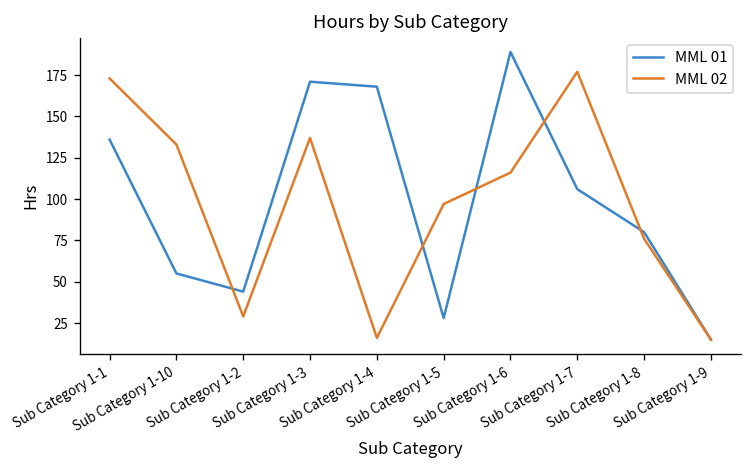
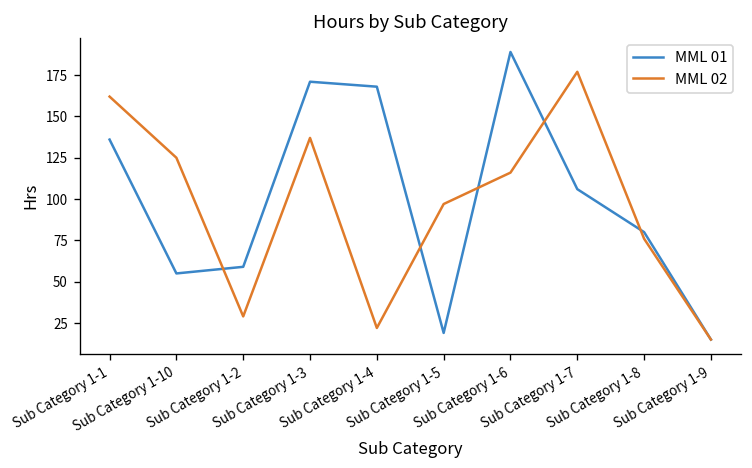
  {
    "MML 01": {
      "Sub Category 1-1": 136,
      "Sub Category 1-10": 55,
-     "Sub Category 1-2": 44,
+     "Sub Category 1-2": 59,
      "Sub Category 1-3": 171,
      "Sub Category 1-4": 168,
-     "Sub Category 1-5": 28,
+     "Sub Category 1-5": 19,
      "Sub Category 1-6": 189,
      "Sub Category 1-7": 106,
      "Sub Category 1-8": 80
    },
    "MML 02": {
-     "Sub Category 1-1": 173,
-     "Sub Category 1-10": 133,
+     "Sub Category 1-1": 162,
+     "Sub Category 1-10": 125,
      "Sub Category 1-2": 29,
      "Sub Category 1-3": 137,
-     "Sub Category 1-4": 16,
+     "Sub Category 1-4": 22,
      "Sub Category 1-5": 97,
      "Sub Category 1-6": 116,
      "Sub Category 1-7": 177,
      "Sub Category 1-8": 76
    }
  }
